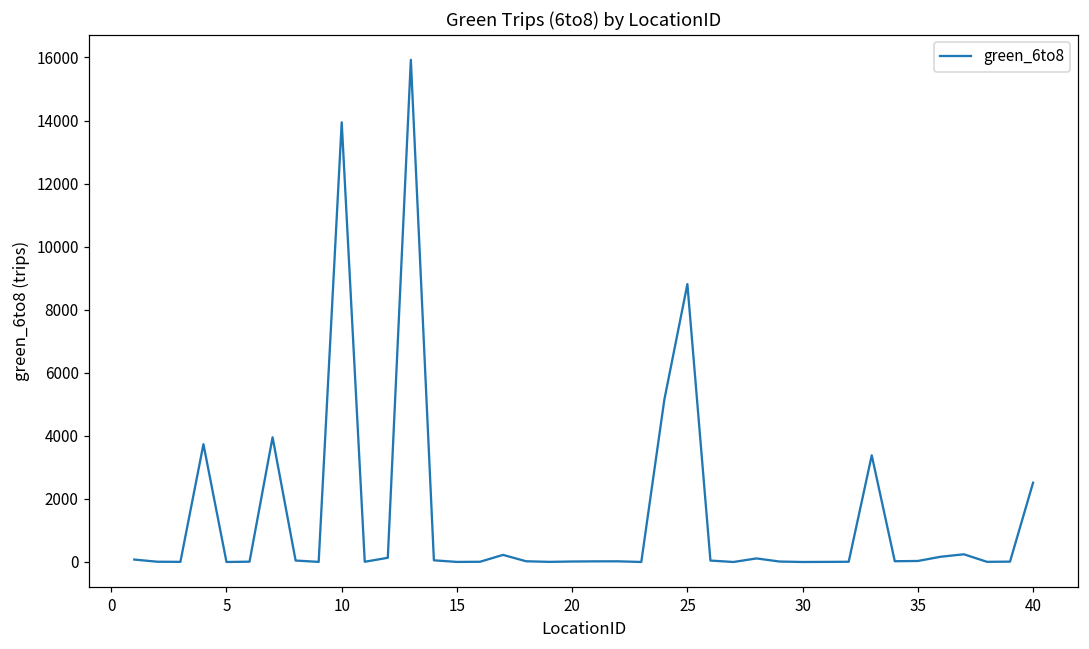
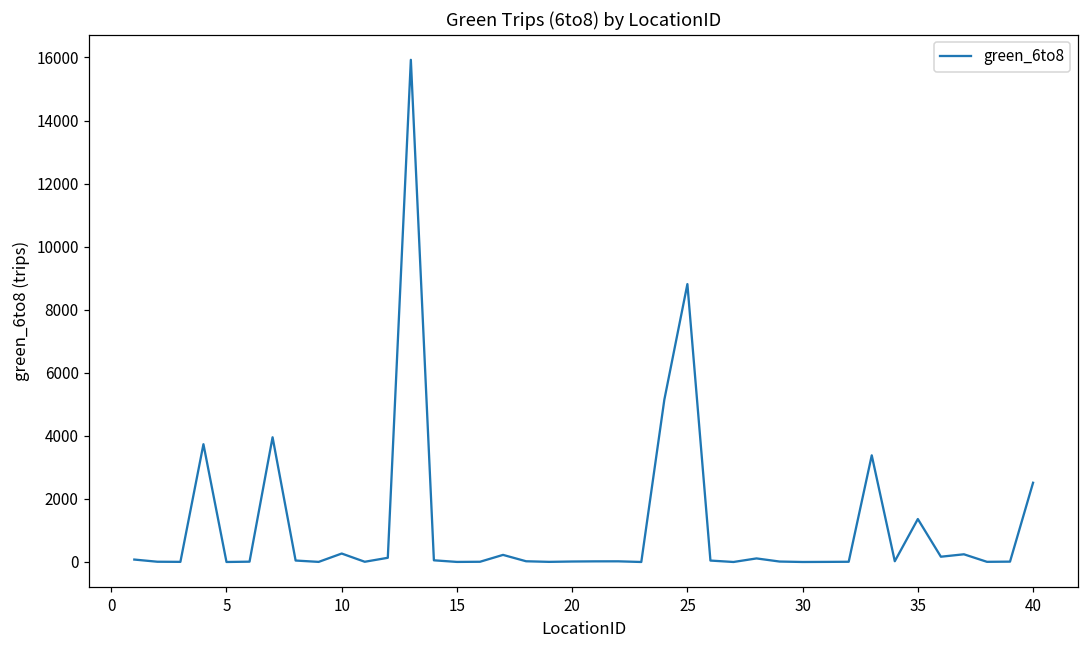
  {
    "5": 0,
-   "10": 13900,
+   "10": 300,
    "15": 0,
    "20": 0,
    "25": 8800,
    "30": 0,
-   "35": 0,
+   "35": 1400,
    "40": 2500
  }
